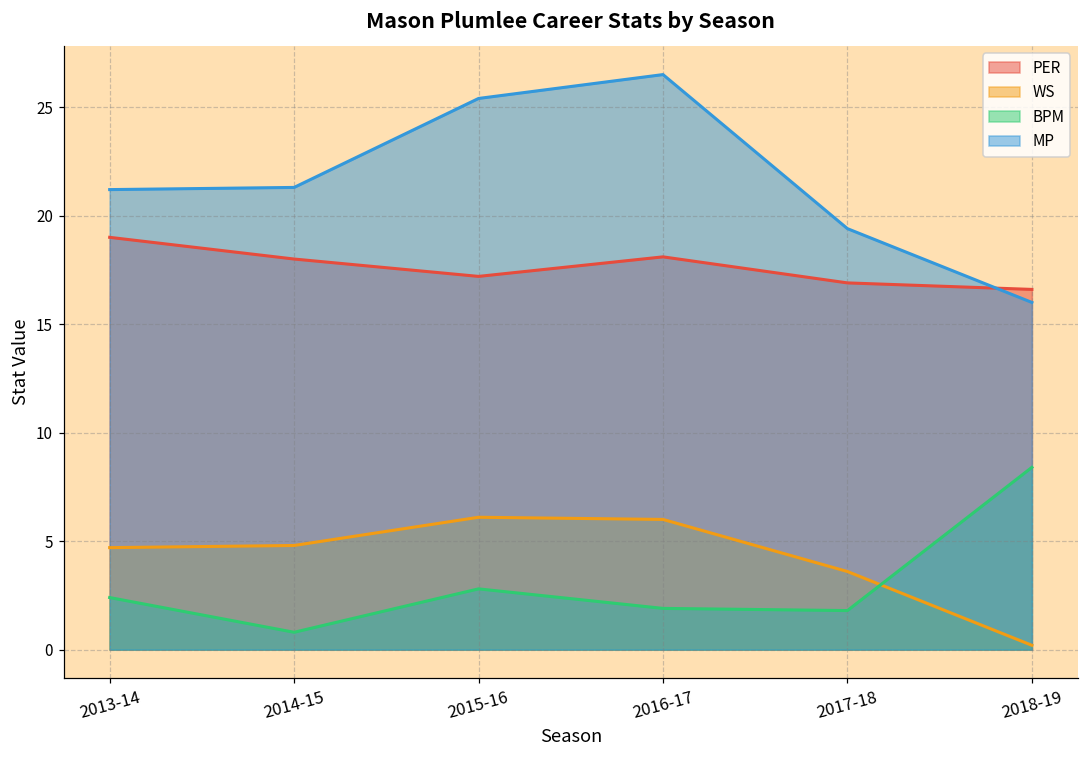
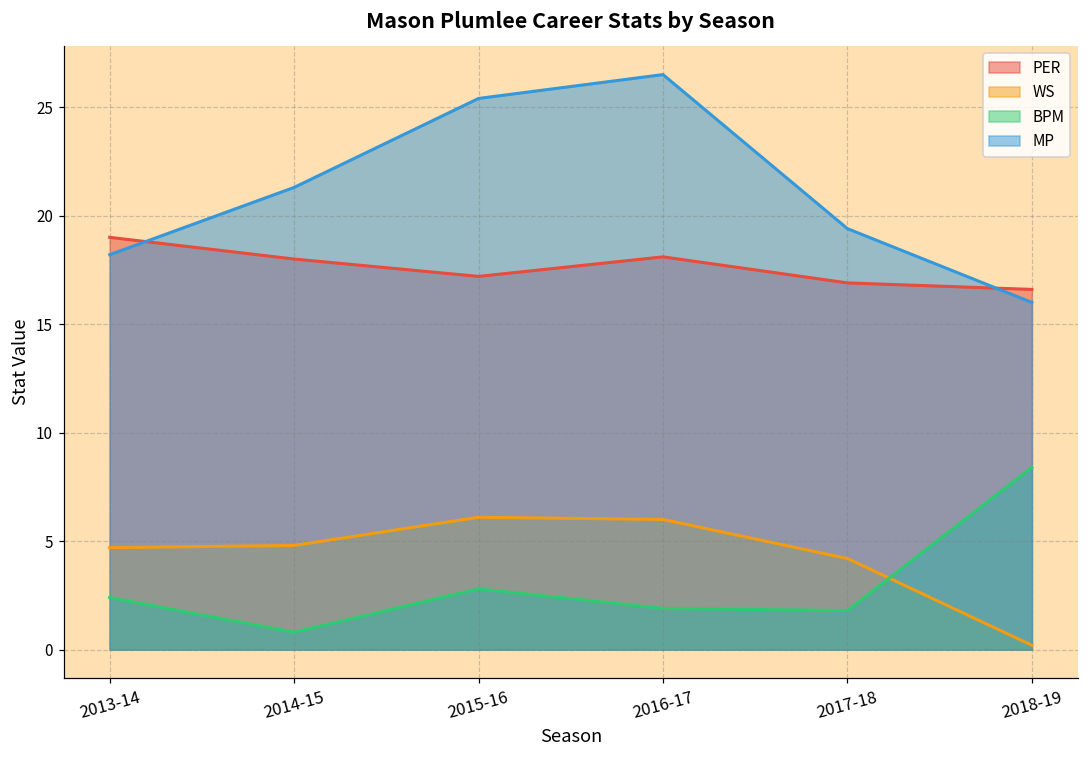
  {
    "PER": {
      "2013-14": 19.0,
      "2014-15": 18.0,
      "2015-16": 17.2,
      "2016-17": 18.1,
      "2017-18": 16.9,
      "2018-19": 16.6
    },
    "WS": {
      "2013-14": 4.7,
      "2014-15": 4.8,
      "2015-16": 6.1,
      "2016-17": 6.0,
-     "2017-18": 3.6,
+     "2017-18": 4.2,
      "2018-19": 0.2
    },
    "BPM": {
      "2013-14": 2.4,
      "2014-15": 0.8,
      "2015-16": 2.8,
      "2016-17": 1.9,
      "2017-18": 1.8,
      "2018-19": 8.4
    },
    "MP": {
-     "2013-14": 21.2,
+     "2013-14": 18.2,
      "2014-15": 21.3,
      "2015-16": 25.4,
      "2016-17": 26.5,
      "2017-18": 19.4,
      "2018-19": 16.0
    }
  }
